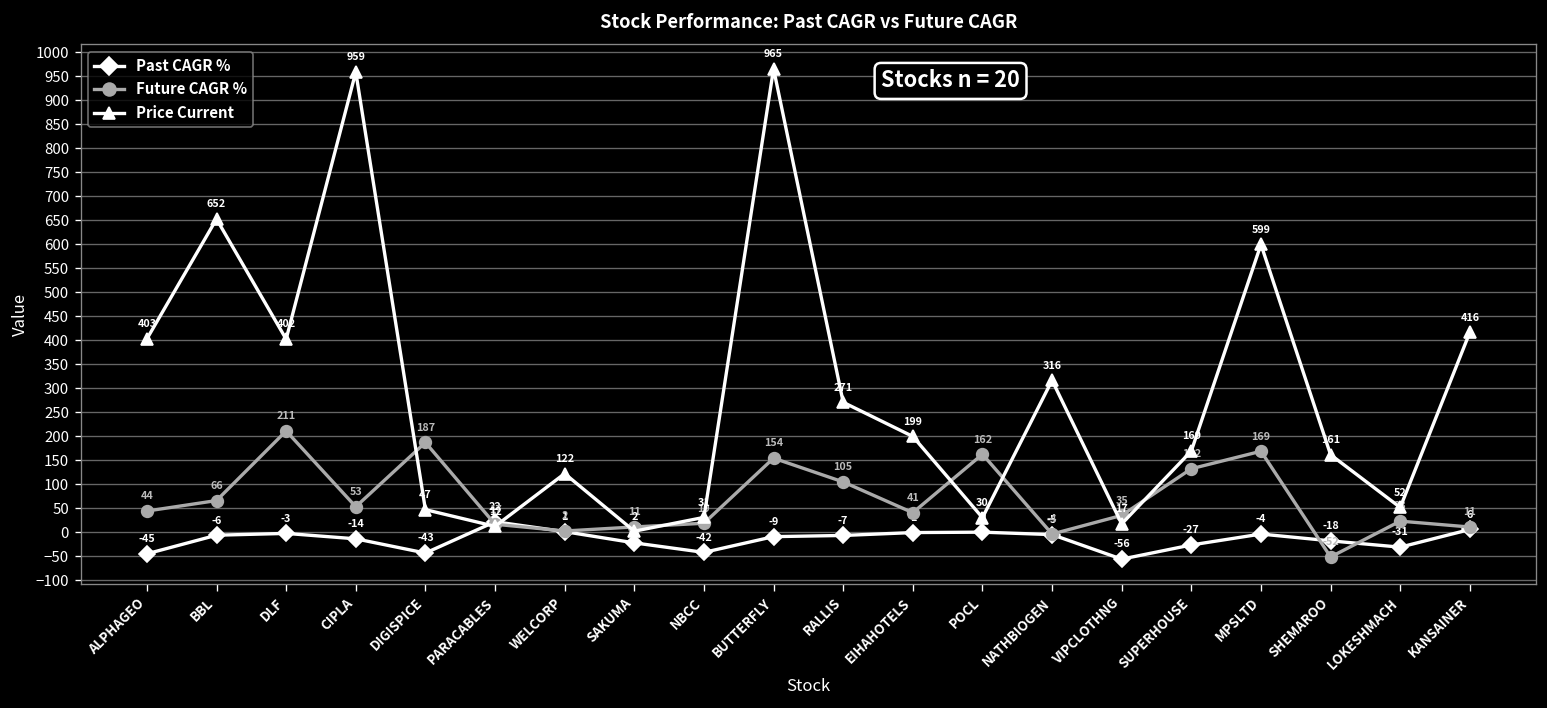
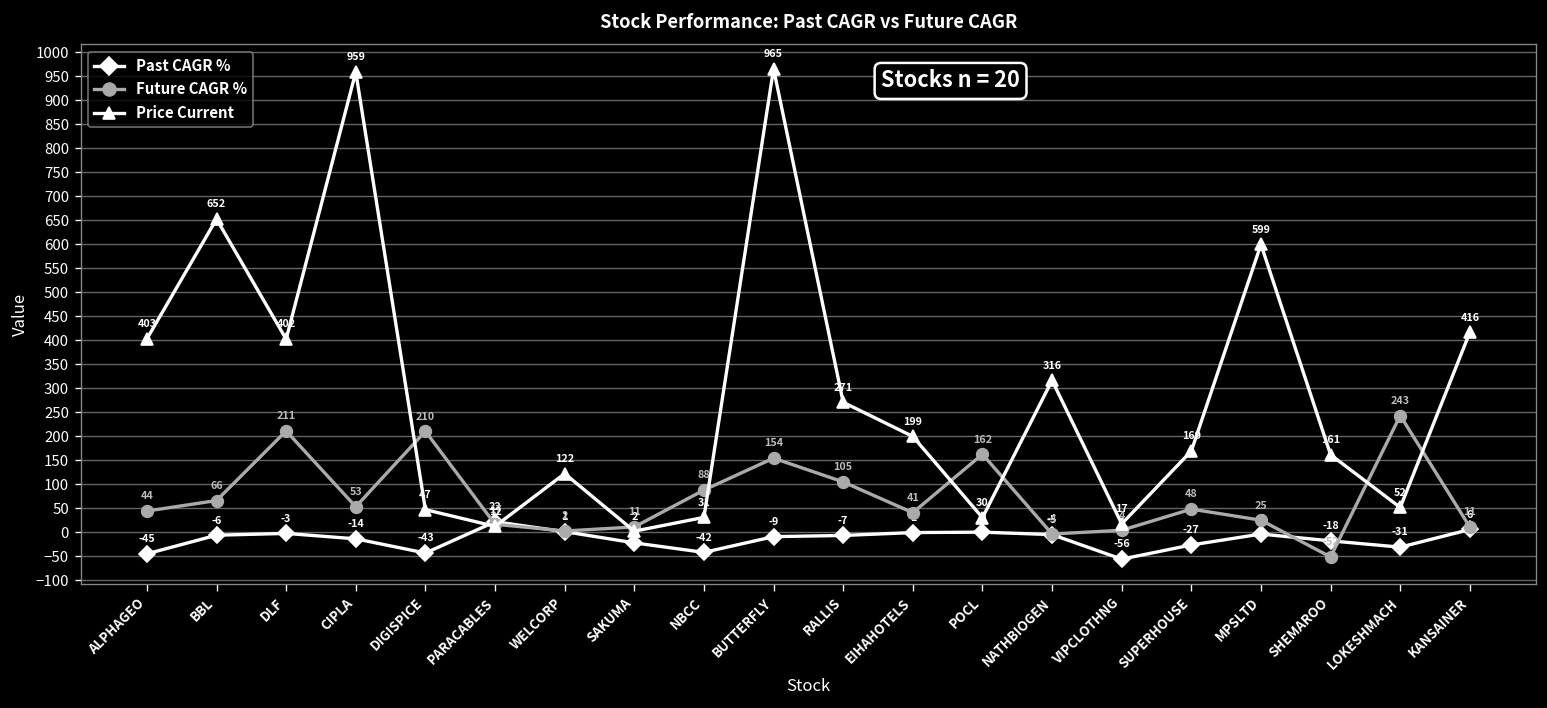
  {
    "Future CAGR %": {
      "ALPHAGEO": 44,
      "BBL": 66,
      "DLF": 211,
      "CIPLA": 53,
-     "DIGISPICE": 187,
-     "NBCC": 19,
+     "DIGISPICE": 210,
+     "NBCC": 88,
      "BUTTERFLY": 154,
      "RALLIS": 105,
      "EIHAHOTELS": 41,
      "POCL": 162,
-     "VIPCLOTHNG": 35,
-     "SUPERHOUSE": 132,
-     "MPSLTD": 169,
-     "LOKESHMACH": 23
+     "VIPCLOTHNG": 4,
+     "SUPERHOUSE": 48,
+     "MPSLTD": 25,
+     "LOKESHMACH": 243
    }
  }
